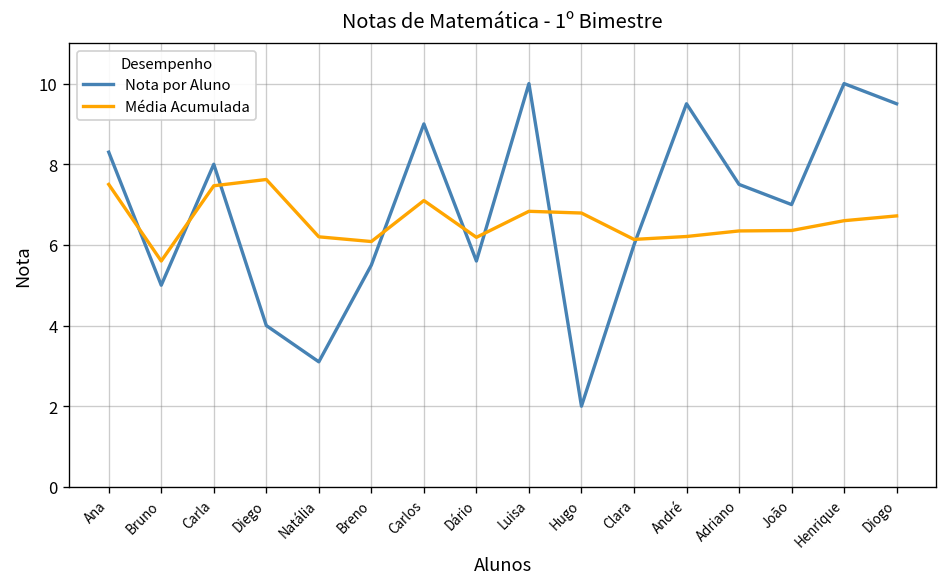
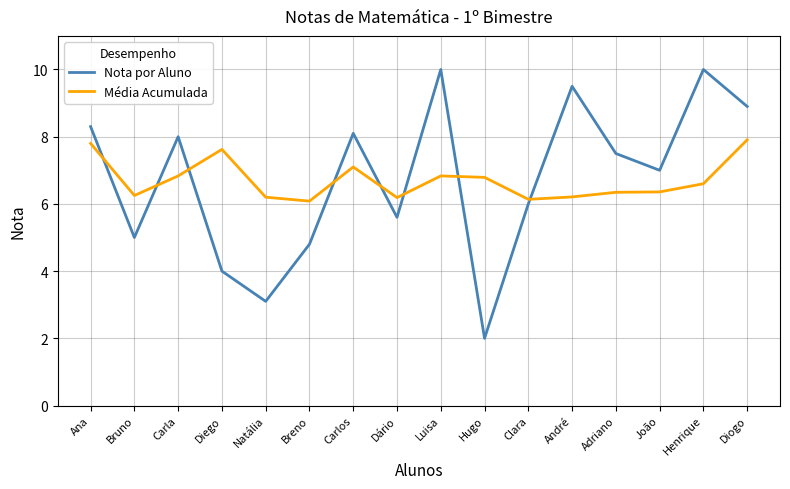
  {
    "Nota por Aluno": {
      "Ana": 8.3,
      "Bruno": 5.0,
      "Carla": 8.0,
      "Diego": 4.0,
      "Natália": 3.1,
-     "Breno": 5.5,
-     "Carlos": 9.0,
+     "Breno": 4.8,
+     "Carlos": 8.1,
      "Dário": 5.6,
      "Luisa": 10.0,
      "Hugo": 2.0,
      "Clara": 6.0,
      "André": 9.5,
      "Adriano": 7.5,
      "João": 7.0,
      "Henrique": 10.0,
-     "Diogo": 9.5
+     "Diogo": 8.9
    },
    "Média Acumulada": {
-     "Ana": 7.5,
-     "Bruno": 5.6,
-     "Carla": 7.5,
+     "Ana": 7.8,
+     "Bruno": 6.3,
+     "Carla": 6.8,
      "Diego": 7.6,
      "Natália": 6.2,
      "Breno": 6.1,
      "Carlos": 7.1,
      "Dário": 6.2,
      "Luisa": 6.8,
      "Hugo": 6.8,
      "Clara": 6.1,
      "André": 6.2,
      "Adriano": 6.3,
      "João": 6.4,
      "Henrique": 6.6,
-     "Diogo": 6.7
+     "Diogo": 7.9
    }
  }
